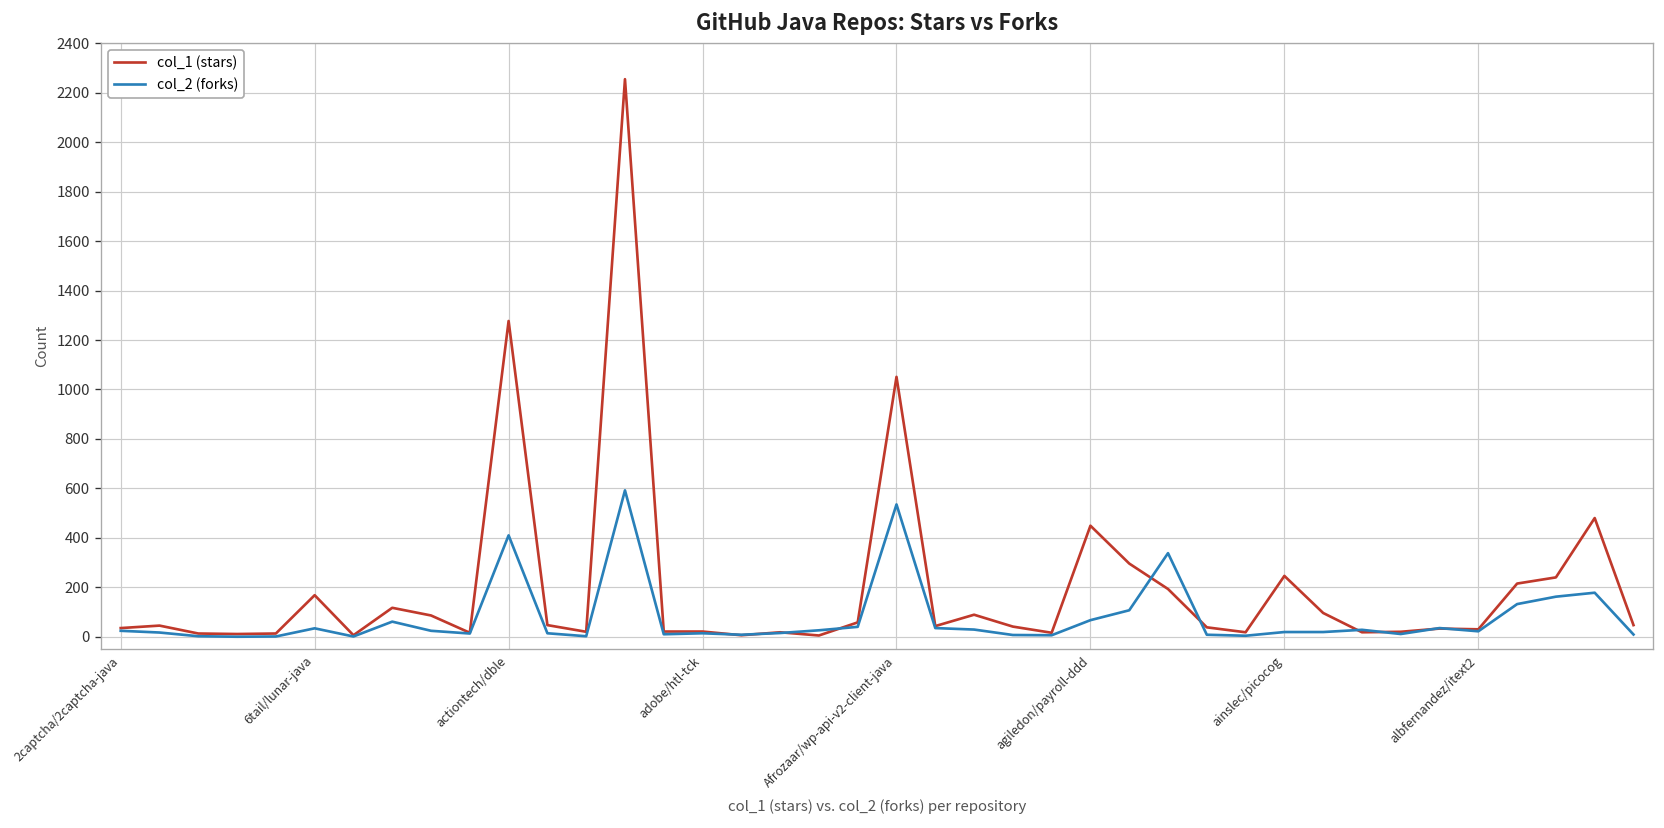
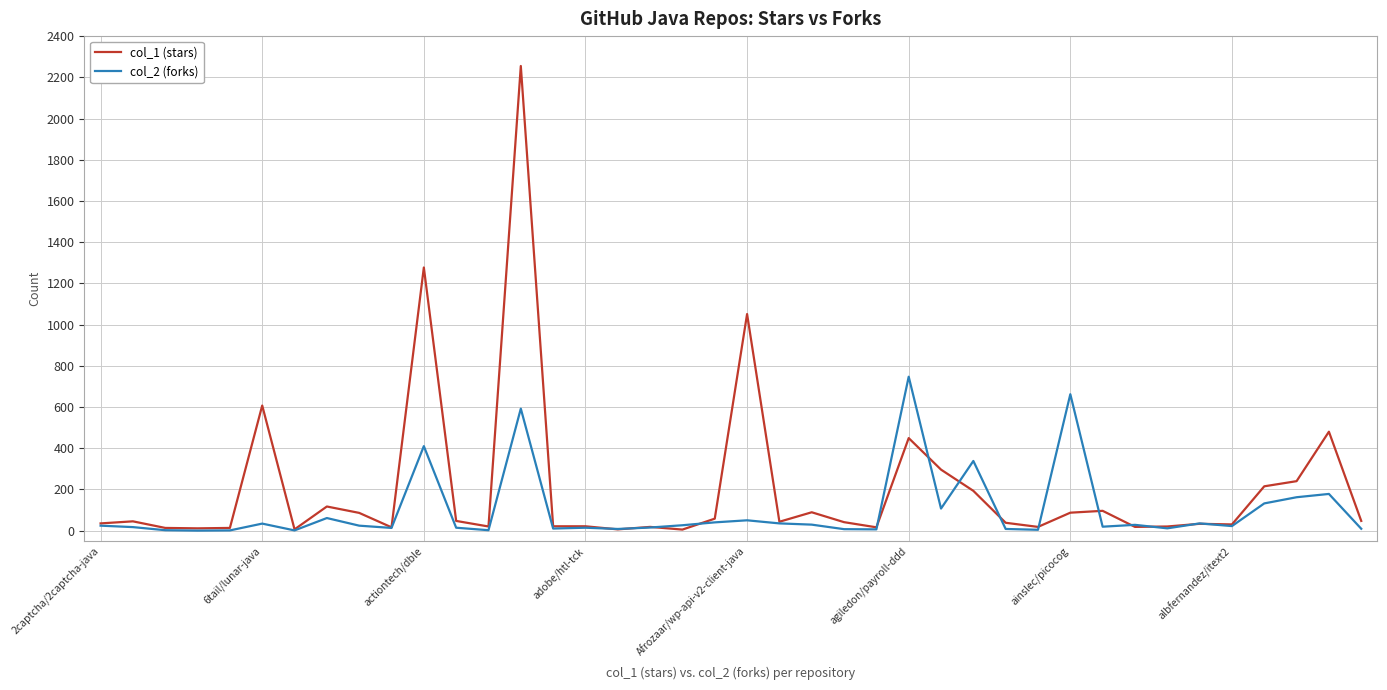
  {
    "col_1 (stars)": {
-     "6tail/lunar-java": 170,
+     "6tail/lunar-java": 610,
      "actiontech/dble": 1280,
      "Afrozaar/wp-api-v2-client-java": 1050,
      "agiledon/payroll-ddd": 450,
-     "ainslec/picocog": 250
+     "ainslec/picocog": 90
    },
    "col_2 (forks)": {
      "6tail/lunar-java": 30,
      "actiontech/dble": 410,
-     "Afrozaar/wp-api-v2-client-java": 540,
-     "agiledon/payroll-ddd": 70,
-     "ainslec/picocog": 20
+     "Afrozaar/wp-api-v2-client-java": 50,
+     "agiledon/payroll-ddd": 750,
+     "ainslec/picocog": 660
    }
  }
